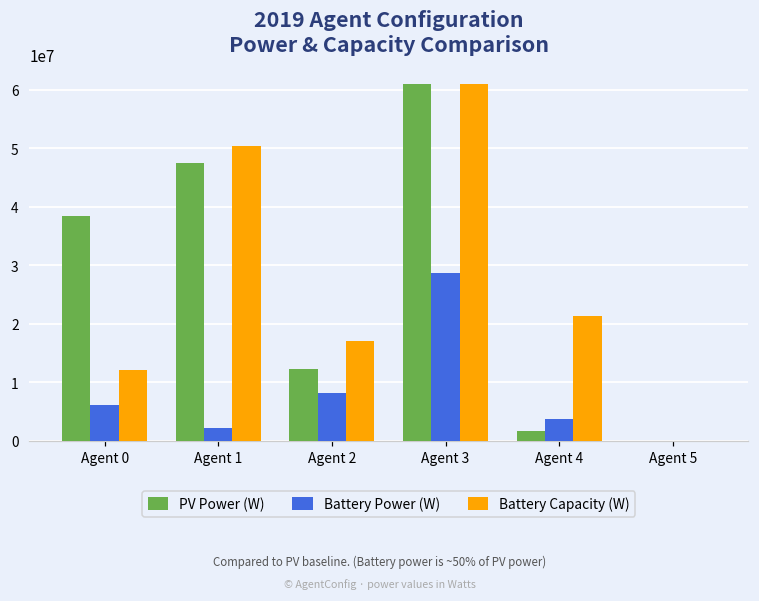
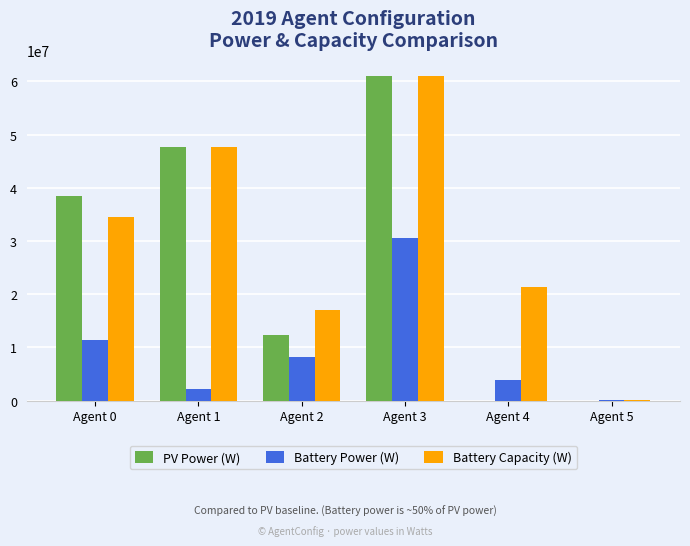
  {
    "PV Power (W)": {
      "Agent 0": 39000000,
      "Agent 1": 48000000,
      "Agent 2": 12000000,
      "Agent 3": 61000000,
-     "Agent 4": 2000000,
+     "Agent 4": 0,
      "Agent 5": 0
    },
    "Battery Power (W)": {
-     "Agent 0": 6000000,
+     "Agent 0": 11000000,
      "Agent 1": 2000000,
      "Agent 2": 8000000,
-     "Agent 3": 29000000,
+     "Agent 3": 31000000,
      "Agent 4": 4000000
    },
    "Battery Capacity (W)": {
-     "Agent 0": 12000000,
-     "Agent 1": 50000000,
+     "Agent 0": 35000000,
+     "Agent 1": 48000000,
      "Agent 2": 17000000,
      "Agent 3": 61000000,
      "Agent 4": 21000000
    }
  }
